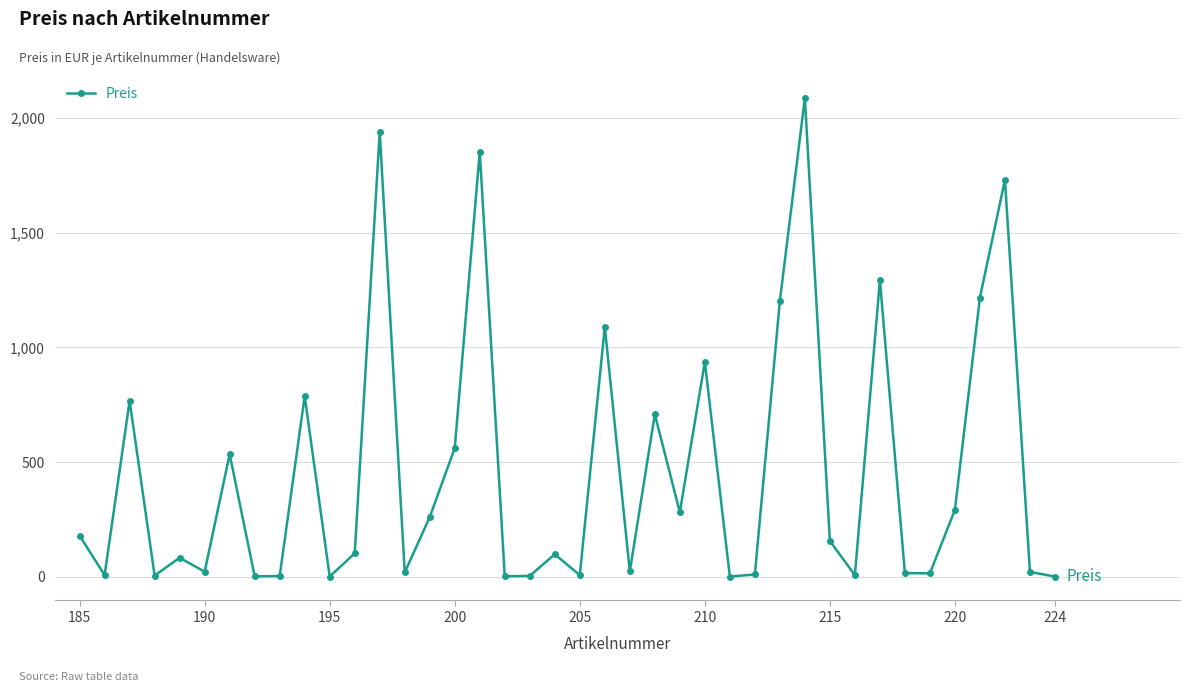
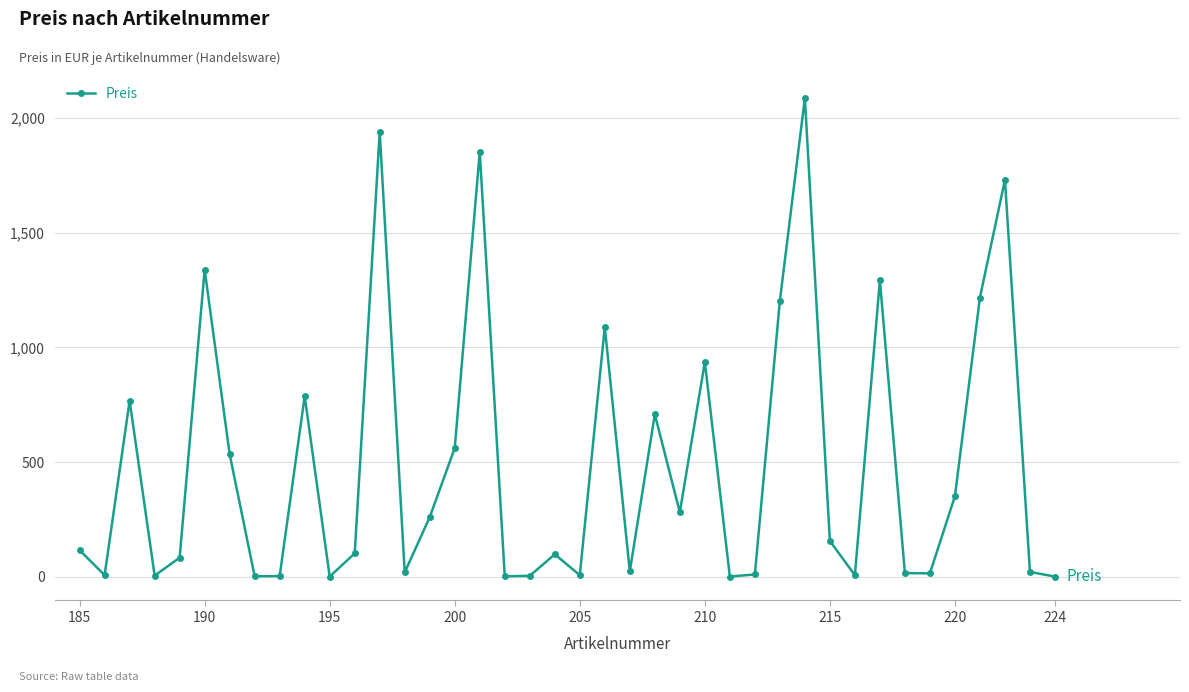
  {
-   "185": "180",
-   "190": "20",
+   "185": "120",
+   "190": "1,340",
    "195": "0",
    "200": "560",
    "205": "10",
    "210": "940",
    "215": "160",
-   "220": "290",
+   "220": "350",
    "224": "0"
  }
